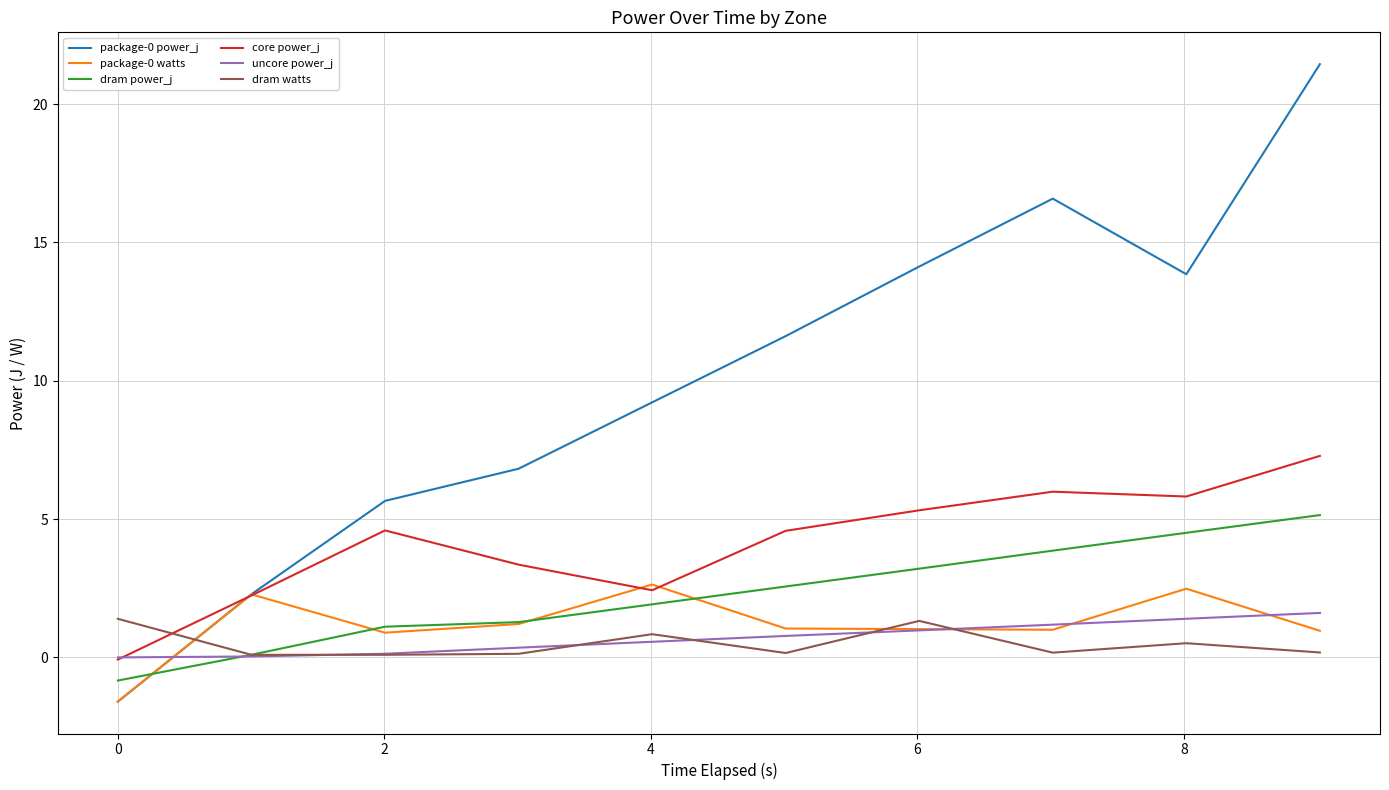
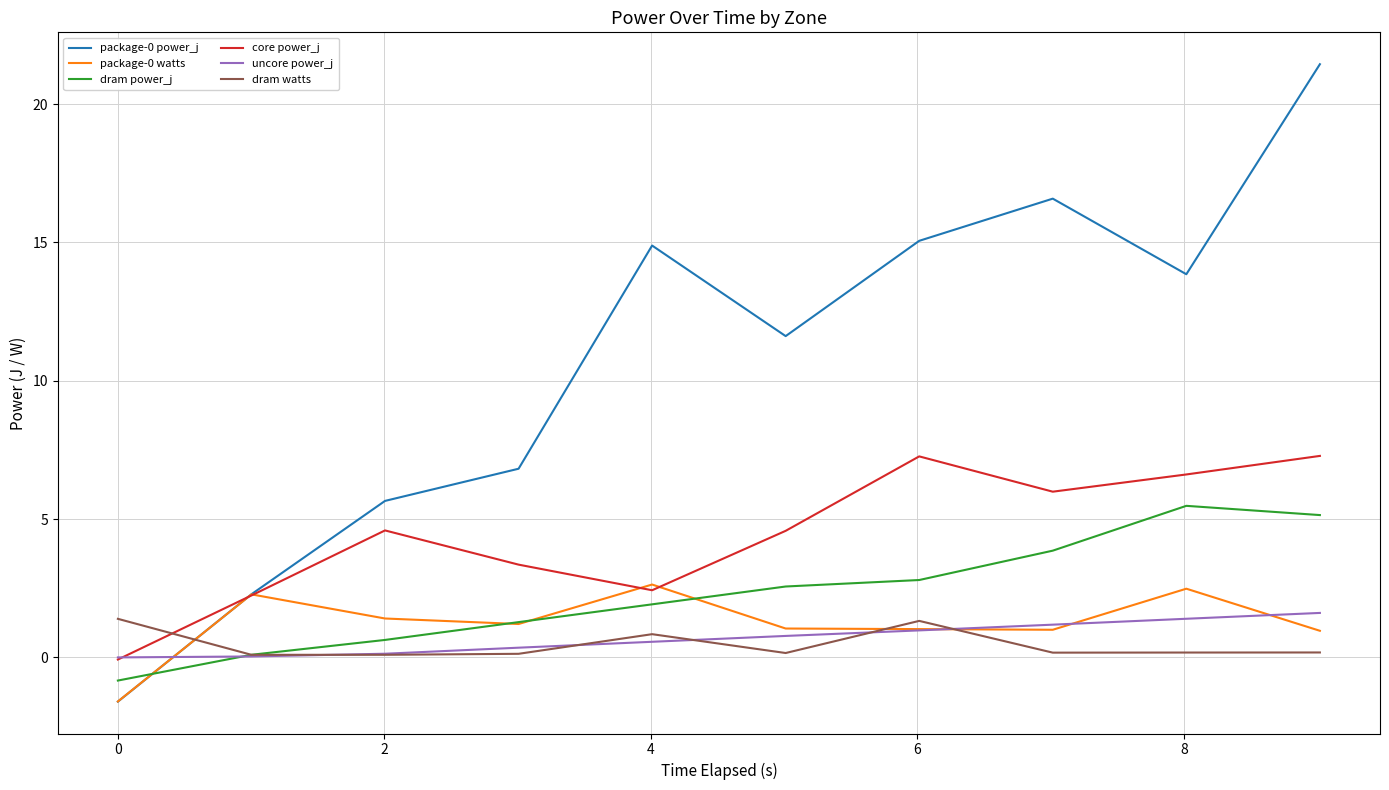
  {
    "package-0 power_j": {
      "2": 5.7,
-     "4": 9.2,
-     "6": 14.1,
+     "4": 14.9,
+     "6": 15.1,
      "8": 13.8
    },
    "package-0 watts": {
-     "2": 0.9,
+     "2": 1.4,
      "4": 2.6,
      "8": 2.5
    },
    "dram power_j": {
      "0": -0.8,
-     "2": 1.1,
+     "2": 0.6,
      "4": 1.9,
-     "6": 3.2,
-     "8": 4.5
+     "6": 2.8,
+     "8": 5.5
    },
    "core power_j": {
      "2": 4.6,
      "4": 2.4,
-     "6": 5.3,
-     "8": 5.8
+     "6": 7.3,
+     "8": 6.6
    },
    "uncore power_j": {
      "4": 0.6,
      "8": 1.4
    },
    "dram watts": {
      "0": 1.4,
      "4": 0.8,
      "6": 1.3,
-     "8": 0.5
+     "8": 0.2
    }
  }
